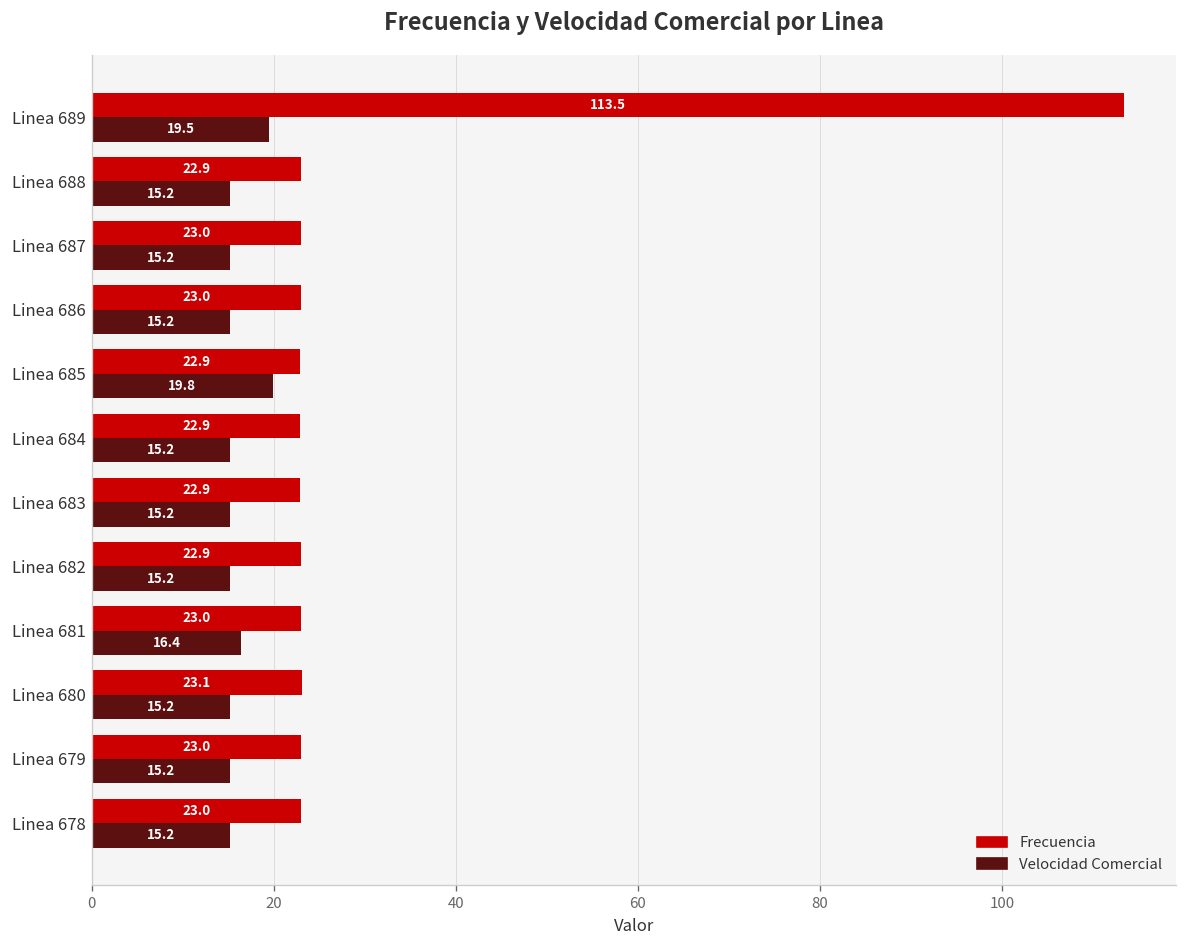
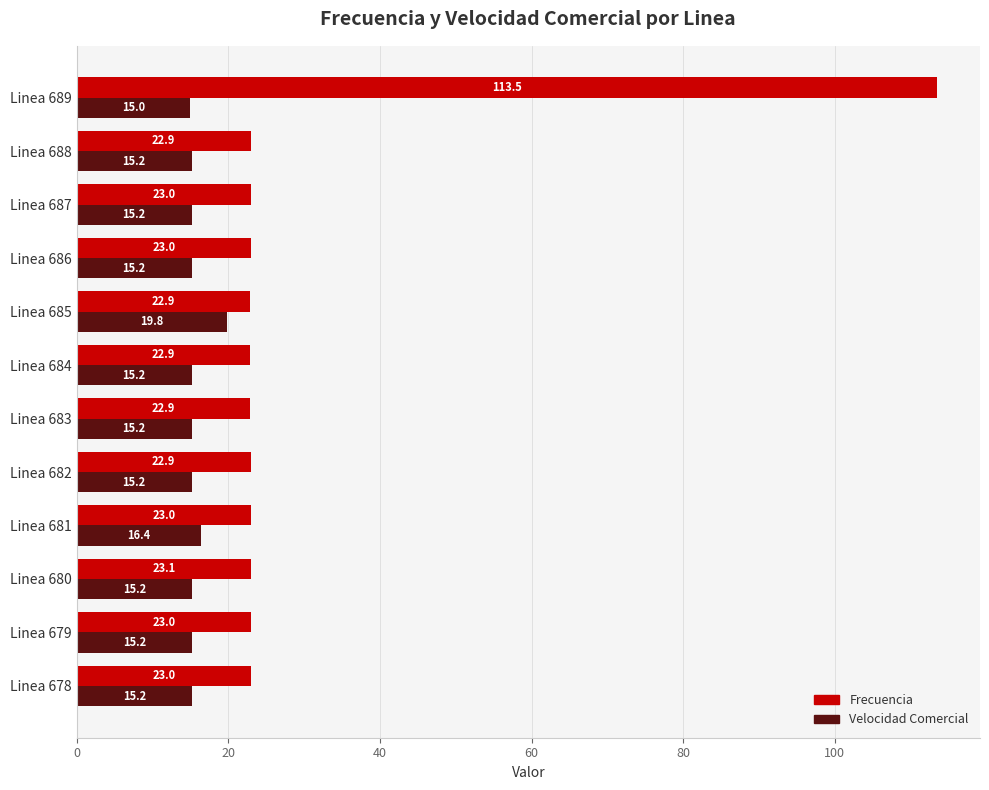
  {
    "Frecuencia": {
      "Linea 689": 113.5,
      "Linea 688": 22.9,
      "Linea 687": 23.0,
      "Linea 686": 23.0,
      "Linea 685": 22.9,
      "Linea 684": 22.9,
      "Linea 683": 22.9,
      "Linea 682": 22.9,
      "Linea 681": 23.0,
      "Linea 680": 23.1,
      "Linea 679": 23.0,
      "Linea 678": 23.0
    },
    "Velocidad Comercial": {
-     "Linea 689": 19.5,
+     "Linea 689": 15.0,
      "Linea 688": 15.2,
      "Linea 687": 15.2,
      "Linea 686": 15.2,
      "Linea 685": 19.8,
      "Linea 684": 15.2,
      "Linea 683": 15.2,
      "Linea 682": 15.2,
      "Linea 681": 16.4,
      "Linea 680": 15.2,
      "Linea 679": 15.2,
      "Linea 678": 15.2
    }
  }
